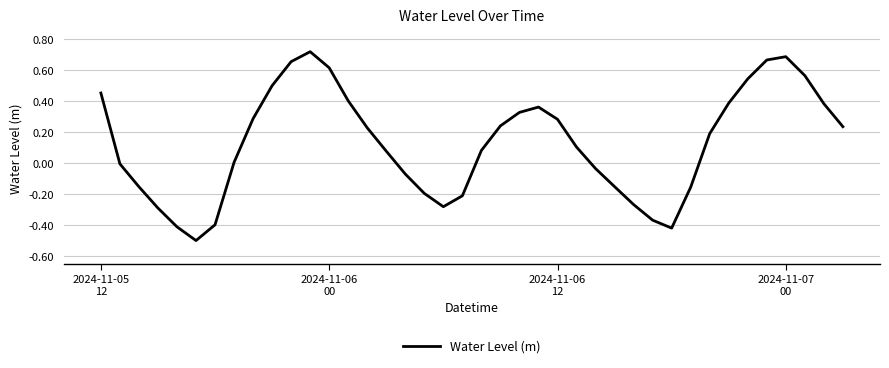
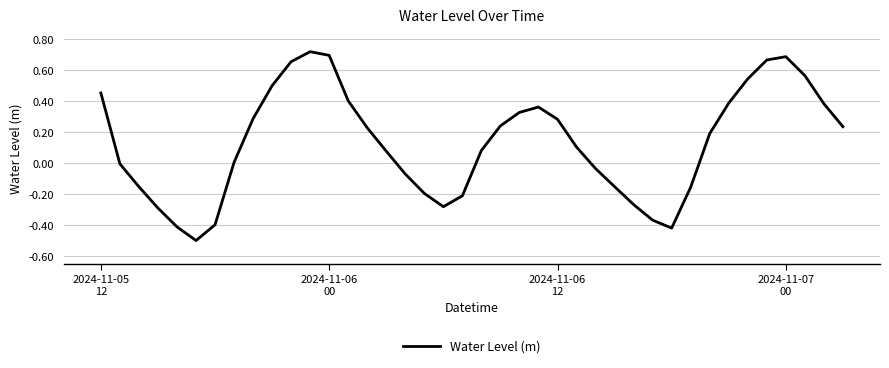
  {
    "2024-11-05 12": 0.45,
-   "2024-11-06 00": 0.61,
+   "2024-11-06 00": 0.69,
    "2024-11-06 12": 0.28,
    "2024-11-07 00": 0.69
  }
